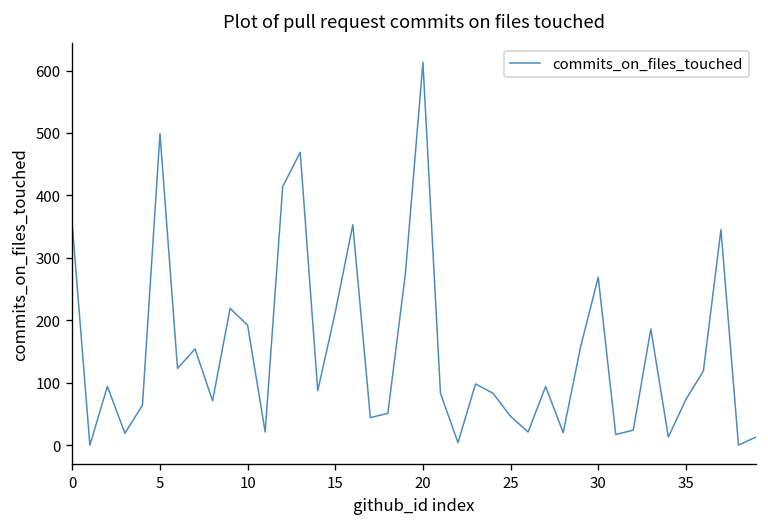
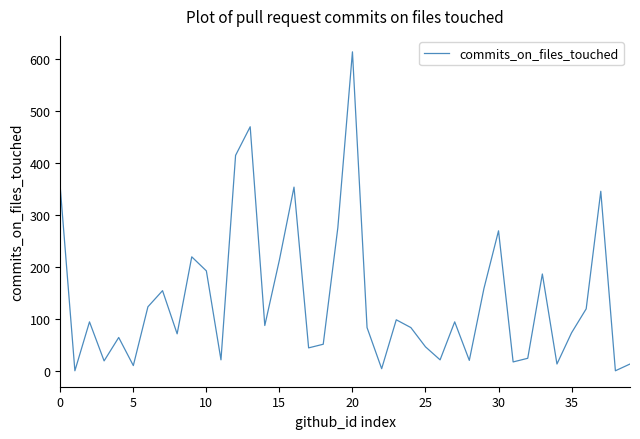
  {
    "0": 350,
-   "5": 500,
+   "5": 10,
    "10": 190,
    "15": 210,
    "20": 610,
    "25": 50,
    "30": 270,
    "35": 70
  }
